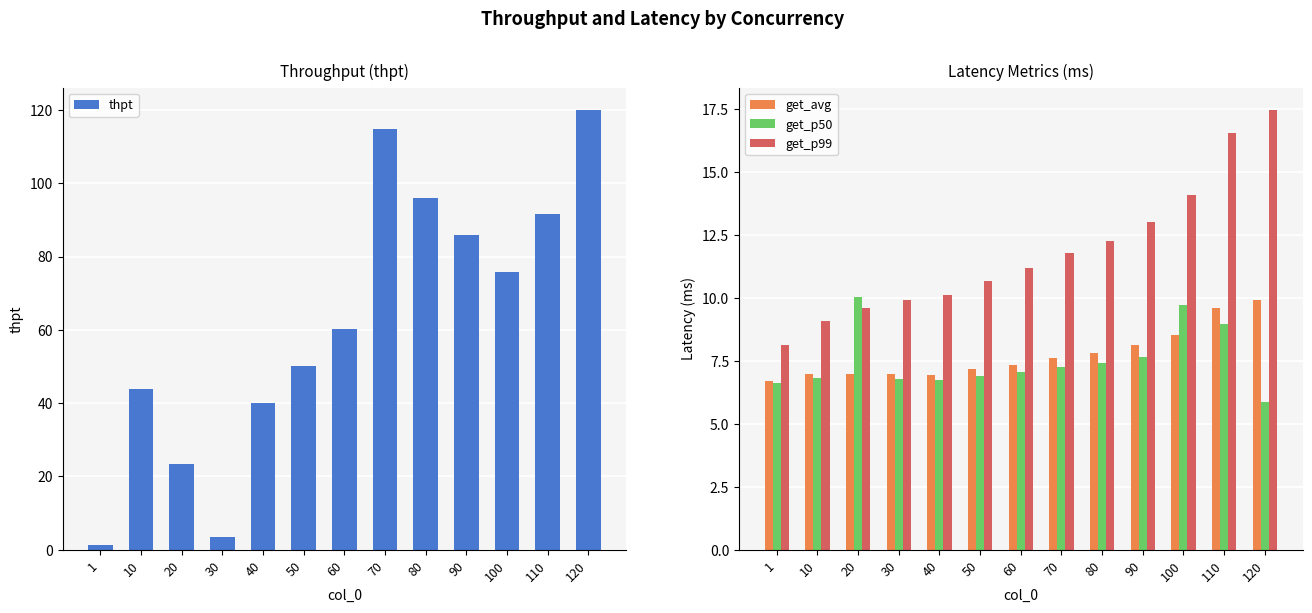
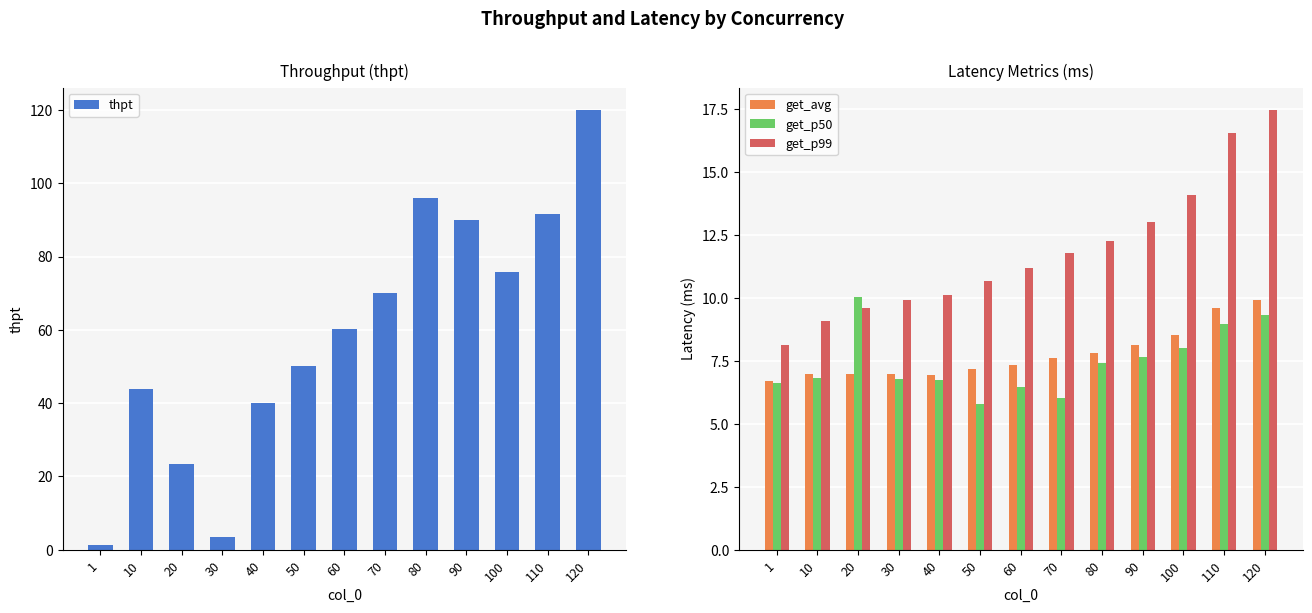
  {
    "Throughput (thpt)": {
      "1": 1,
      "10": 44,
      "20": 23,
      "30": 3,
      "40": 40,
      "50": 50,
      "60": 60,
-     "70": 115,
+     "70": 70,
      "80": 96,
-     "90": 86,
+     "90": 90,
      "100": 76,
      "110": 92,
      "120": 120
    },
    "Latency Metrics (ms)": {
      "get_p50": {
        "1": 6.6,
        "10": 6.8,
        "20": 10.0,
        "30": 6.8,
        "40": 6.7,
-       "50": 6.9,
-       "60": 7.1,
-       "70": 7.2,
+       "50": 5.8,
+       "60": 6.5,
+       "70": 6.0,
        "80": 7.4,
        "90": 7.7,
-       "100": 9.7,
+       "100": 8.0,
        "110": 9.0,
-       "120": 5.9
+       "120": 9.3
      }
    }
  }
